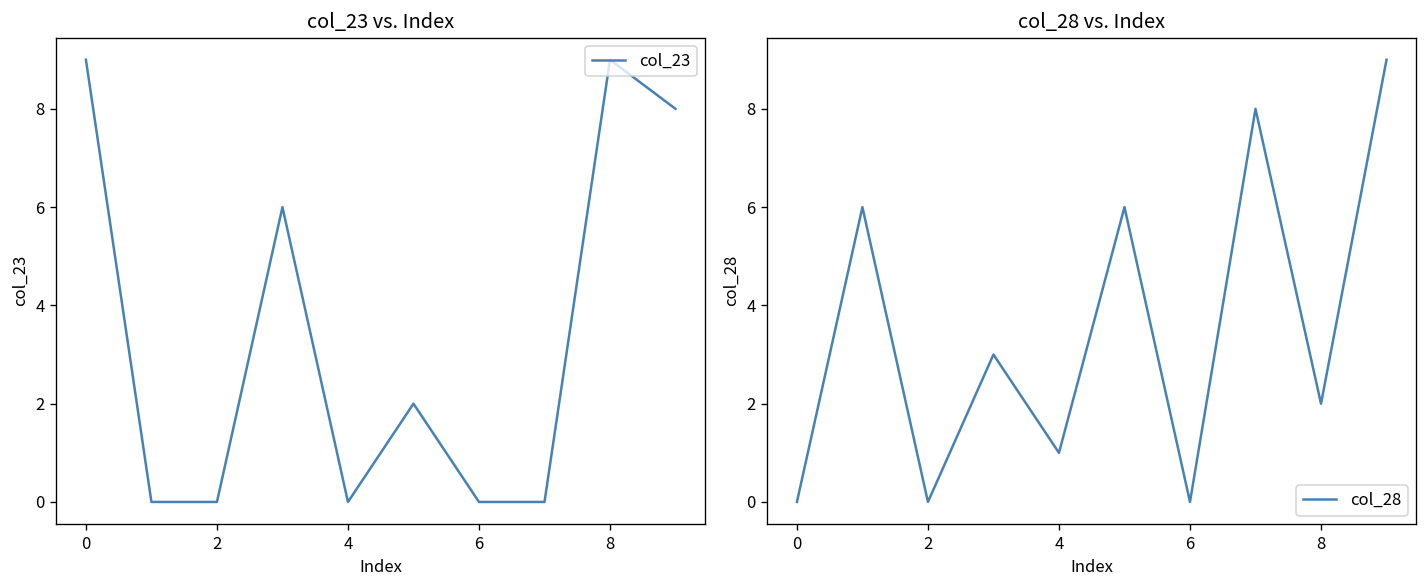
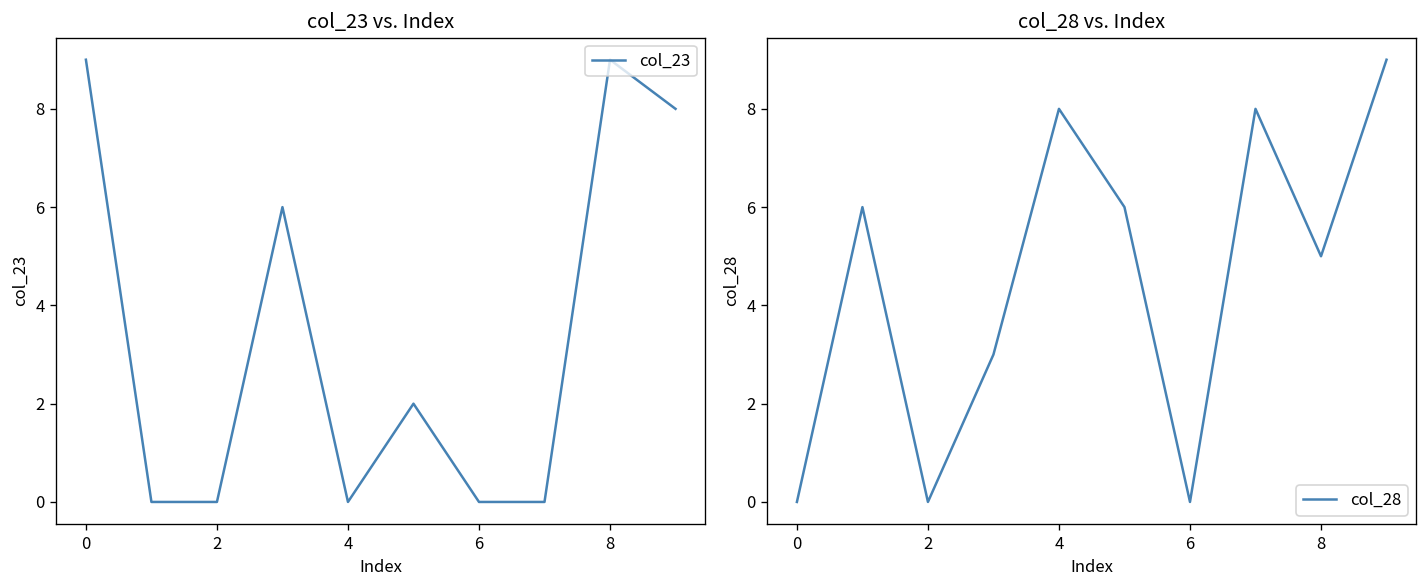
  {
    "col_23 vs. Index": {
      "0": 9.0,
      "2": 0.0,
      "4": 0.0,
      "6": 0.0
    },
    "col_28 vs. Index": {
      "0": 0,
      "2": 0,
-     "4": 1,
+     "4": 8,
      "6": 0,
-     "8": 2
+     "8": 5
    }
  }
